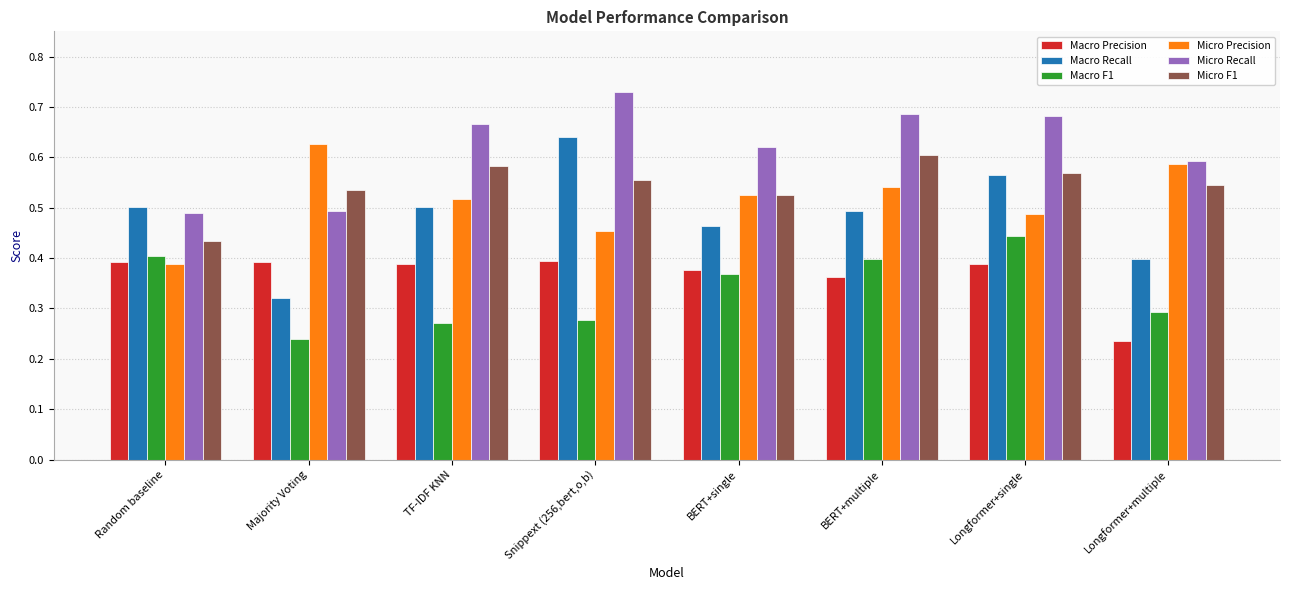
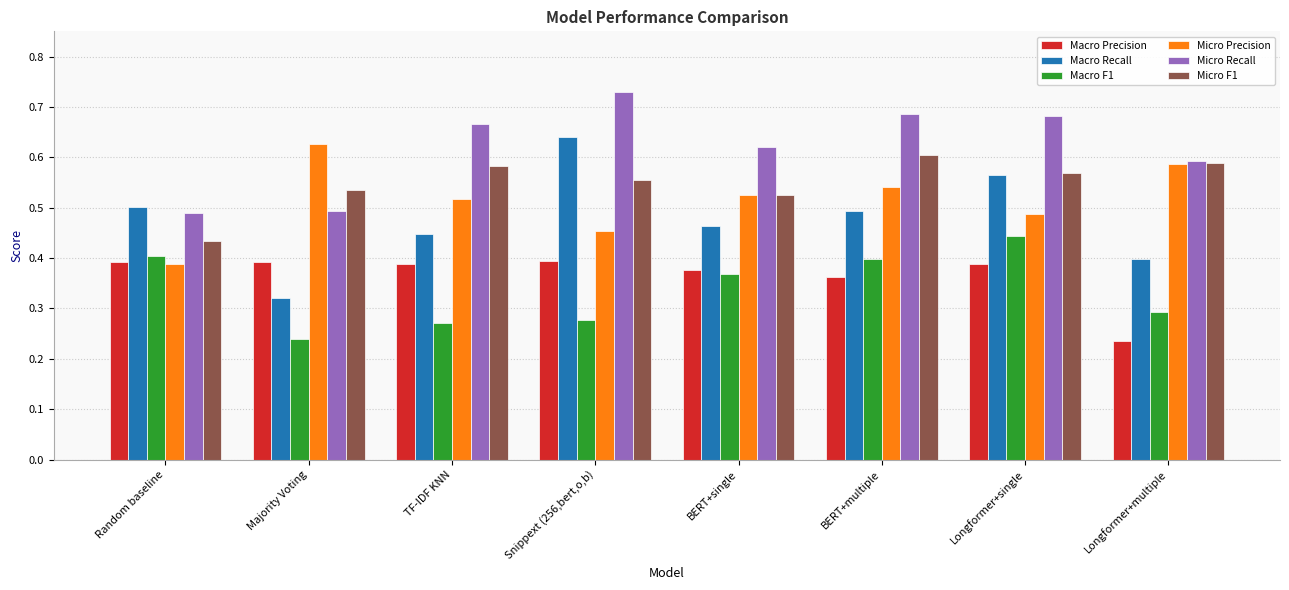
  {
    "Macro Precision": {
      "Random baseline": 0.39,
      "Majority Voting": 0.39,
      "TF-IDF KNN": 0.39,
      "Snippext (256,bert,o,b)": 0.39,
      "BERT+single": 0.38,
      "BERT+multiple": 0.36,
      "Longformer+single": 0.39,
      "Longformer+multiple": 0.23
    },
    "Macro Recall": {
      "Random baseline": 0.50,
      "Majority Voting": 0.32,
-     "TF-IDF KNN": 0.50,
+     "TF-IDF KNN": 0.45,
      "Snippext (256,bert,o,b)": 0.64,
      "BERT+single": 0.46,
      "BERT+multiple": 0.49,
      "Longformer+single": 0.57,
      "Longformer+multiple": 0.40
    },
    "Macro F1": {
      "Random baseline": 0.40,
      "Majority Voting": 0.24,
      "TF-IDF KNN": 0.27,
      "Snippext (256,bert,o,b)": 0.28,
      "BERT+single": 0.37,
      "BERT+multiple": 0.40,
      "Longformer+single": 0.44,
      "Longformer+multiple": 0.29
    },
    "Micro Precision": {
      "Random baseline": 0.39,
      "Majority Voting": 0.63,
      "TF-IDF KNN": 0.52,
      "Snippext (256,bert,o,b)": 0.45,
      "BERT+single": 0.52,
      "BERT+multiple": 0.54,
      "Longformer+single": 0.49,
      "Longformer+multiple": 0.59
    },
    "Micro Recall": {
      "Random baseline": 0.49,
      "Majority Voting": 0.49,
      "TF-IDF KNN": 0.67,
      "Snippext (256,bert,o,b)": 0.73,
      "BERT+single": 0.62,
      "BERT+multiple": 0.69,
      "Longformer+single": 0.68,
      "Longformer+multiple": 0.59
    },
    "Micro F1": {
      "Random baseline": 0.43,
      "Majority Voting": 0.54,
      "TF-IDF KNN": 0.58,
      "Snippext (256,bert,o,b)": 0.56,
      "BERT+single": 0.52,
      "BERT+multiple": 0.60,
      "Longformer+single": 0.57,
-     "Longformer+multiple": 0.55
+     "Longformer+multiple": 0.59
    }
  }
